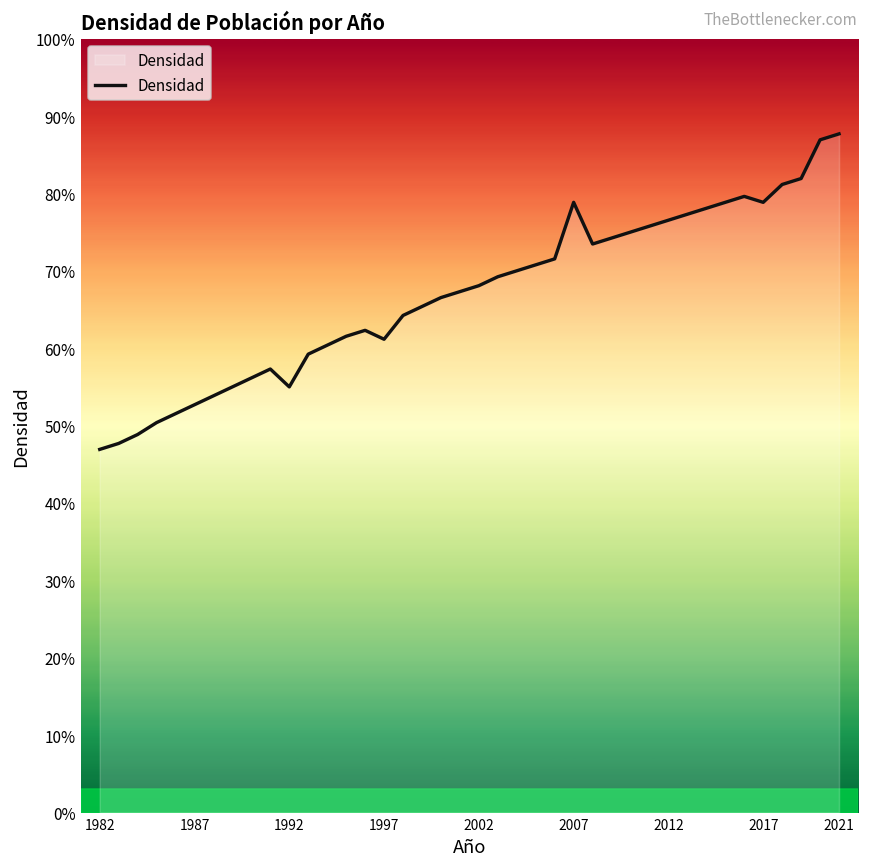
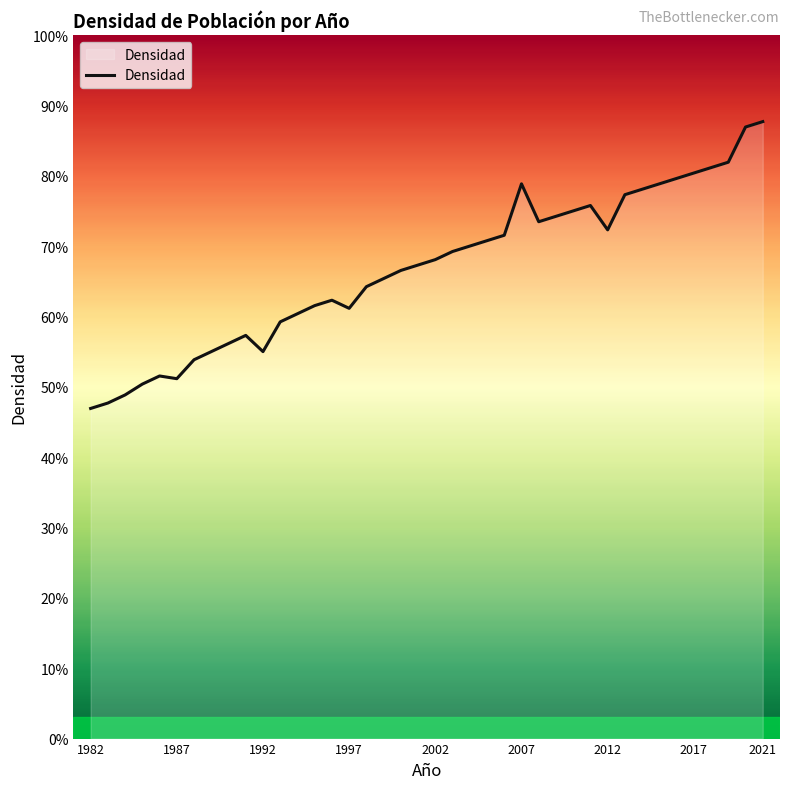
  {
    "1982": "47%",
-   "1987": "53%",
+   "1987": "51%",
    "1992": "55%",
    "1997": "61%",
    "2002": "68%",
    "2007": "79%",
-   "2012": "77%",
-   "2017": "79%",
+   "2012": "72%",
+   "2017": "80%",
    "2021": "88%"
  }
